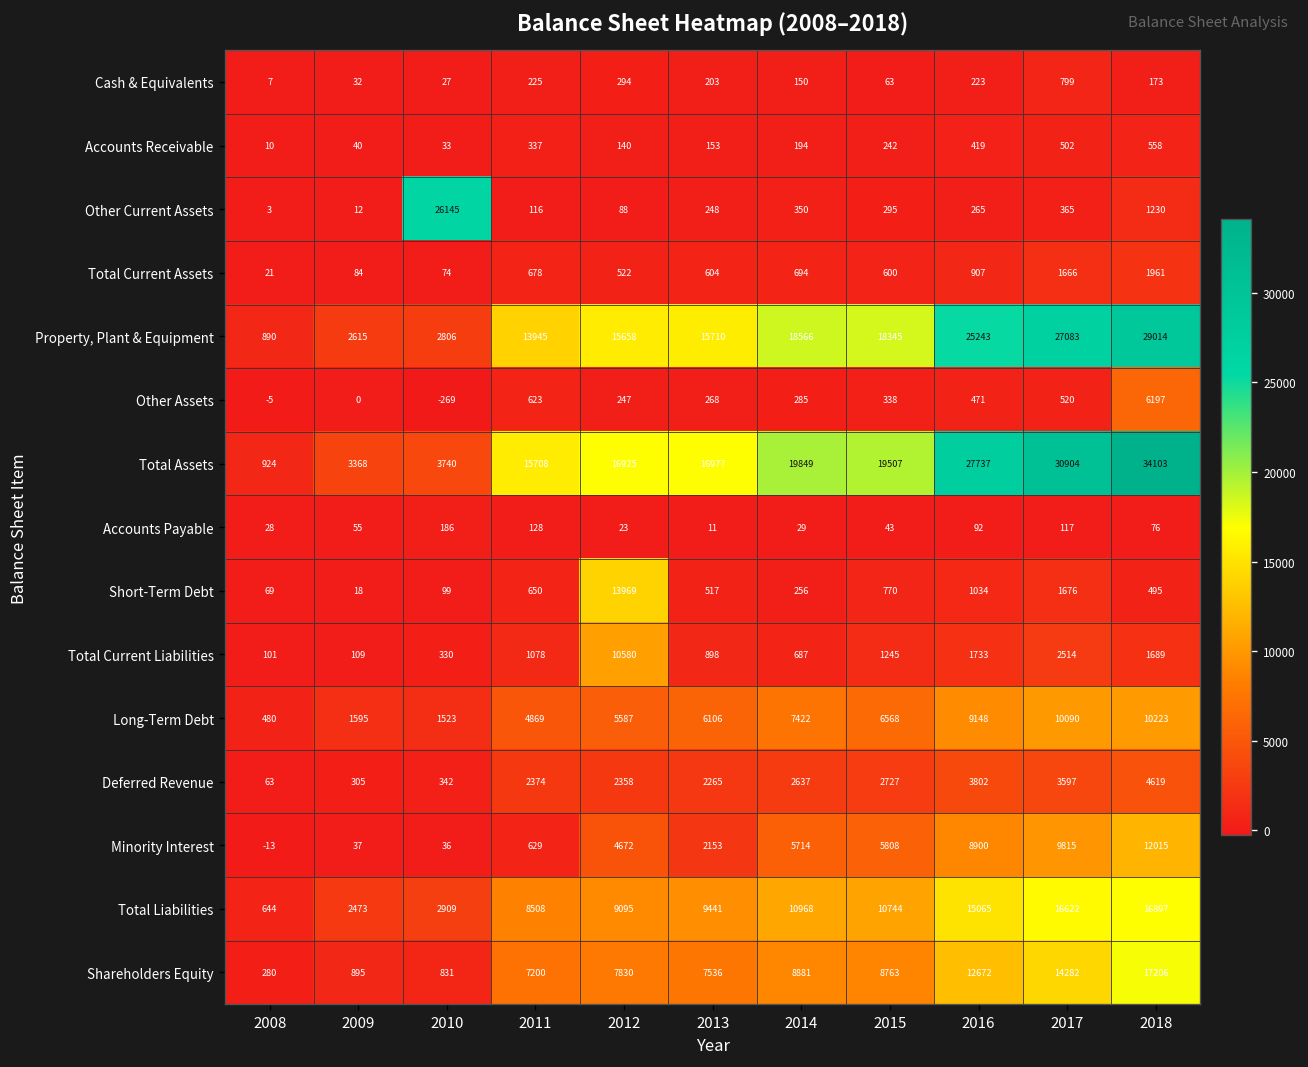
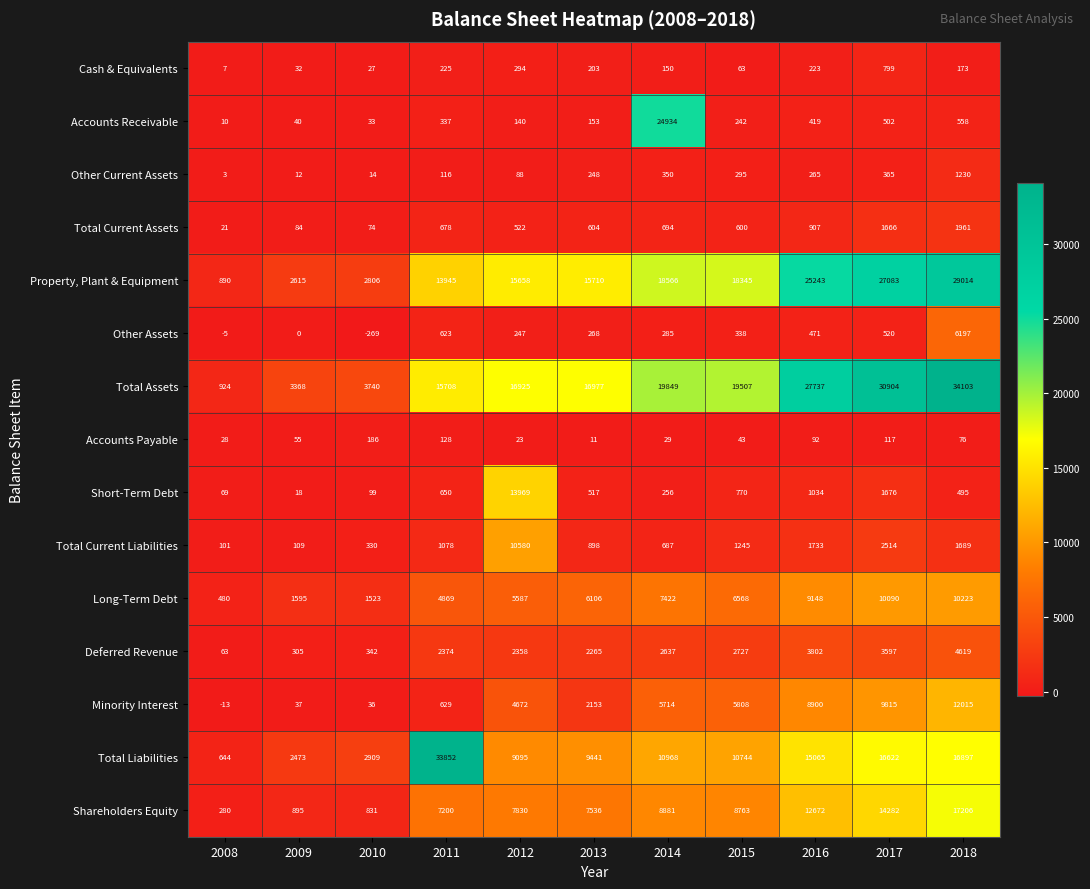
  {
    "Cash & Equivalents": {
      "2008": 7,
      "2009": 32,
      "2010": 27,
      "2011": 225,
      "2012": 294,
      "2013": 203,
      "2014": 150,
      "2015": 63,
      "2016": 223,
      "2017": 799,
      "2018": 173
    },
    "Accounts Receivable": {
      "2008": 10,
      "2009": 40,
      "2010": 33,
      "2011": 337,
      "2012": 140,
      "2013": 153,
-     "2014": 194,
+     "2014": 24934,
      "2015": 242,
      "2016": 419,
      "2017": 502,
      "2018": 558
    },
    "Other Current Assets": {
      "2008": 3,
      "2009": 12,
-     "2010": 26145,
+     "2010": 14,
      "2011": 116,
      "2012": 88,
      "2013": 248,
      "2014": 350,
      "2015": 295,
      "2016": 265,
      "2017": 365,
      "2018": 1230
    },
    "Total Current Assets": {
      "2008": 21,
      "2009": 84,
      "2010": 74,
      "2011": 678,
      "2012": 522,
      "2013": 604,
      "2014": 694,
      "2015": 600,
      "2016": 907,
      "2017": 1666,
      "2018": 1961
    },
    "Property, Plant & Equipment": {
      "2008": 890,
      "2009": 2615,
      "2010": 2806,
      "2011": 13945,
      "2012": 15658,
      "2013": 15710,
      "2014": 18566,
      "2015": 18345,
      "2016": 25243,
      "2017": 27083,
      "2018": 29014
    },
    "Other Assets": {
      "2008": -5,
      "2009": 0,
      "2010": -269,
      "2011": 623,
      "2012": 247,
      "2013": 268,
      "2014": 285,
      "2015": 338,
      "2016": 471,
      "2017": 520,
      "2018": 6197
    },
    "Total Assets": {
      "2008": 924,
      "2009": 3368,
      "2010": 3740,
      "2011": 15708,
      "2012": 16925,
      "2013": 16977,
      "2014": 19849,
      "2015": 19507,
      "2016": 27737,
      "2017": 30904,
      "2018": 34103
    },
    "Accounts Payable": {
      "2008": 28,
      "2009": 55,
      "2010": 186,
      "2011": 128,
      "2012": 23,
      "2013": 11,
      "2014": 29,
      "2015": 43,
      "2016": 92,
      "2017": 117,
      "2018": 76
    },
    "Short-Term Debt": {
      "2008": 69,
      "2009": 18,
      "2010": 99,
      "2011": 650,
      "2012": 13969,
      "2013": 517,
      "2014": 256,
      "2015": 770,
      "2016": 1034,
      "2017": 1676,
      "2018": 495
    },
    "Total Current Liabilities": {
      "2008": 101,
      "2009": 109,
      "2010": 330,
      "2011": 1078,
      "2012": 10580,
      "2013": 898,
      "2014": 687,
      "2015": 1245,
      "2016": 1733,
      "2017": 2514,
      "2018": 1689
    },
    "Long-Term Debt": {
      "2008": 480,
      "2009": 1595,
      "2010": 1523,
      "2011": 4869,
      "2012": 5587,
      "2013": 6106,
      "2014": 7422,
      "2015": 6568,
      "2016": 9148,
      "2017": 10090,
      "2018": 10223
    },
    "Deferred Revenue": {
      "2008": 63,
      "2009": 305,
      "2010": 342,
      "2011": 2374,
      "2012": 2358,
      "2013": 2265,
      "2014": 2637,
      "2015": 2727,
      "2016": 3802,
      "2017": 3597,
      "2018": 4619
    },
    "Minority Interest": {
      "2008": -13,
      "2009": 37,
      "2010": 36,
      "2011": 629,
      "2012": 4672,
      "2013": 2153,
      "2014": 5714,
      "2015": 5808,
      "2016": 8900,
      "2017": 9815,
      "2018": 12015
    },
    "Total Liabilities": {
      "2008": 644,
      "2009": 2473,
      "2010": 2909,
-     "2011": 8508,
+     "2011": 33852,
      "2012": 9095,
      "2013": 9441,
      "2014": 10968,
      "2015": 10744,
      "2016": 15065,
      "2017": 16622,
      "2018": 16897
    },
    "Shareholders Equity": {
      "2008": 280,
      "2009": 895,
      "2010": 831,
      "2011": 7200,
      "2012": 7830,
      "2013": 7536,
      "2014": 8881,
      "2015": 8763,
      "2016": 12672,
      "2017": 14282,
      "2018": 17206
    }
  }
